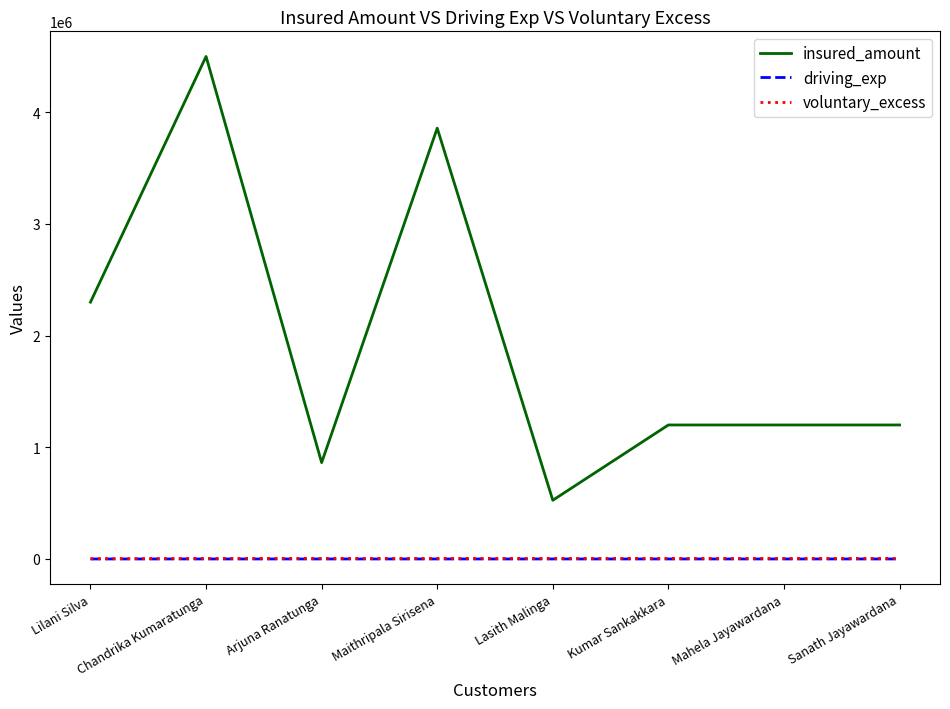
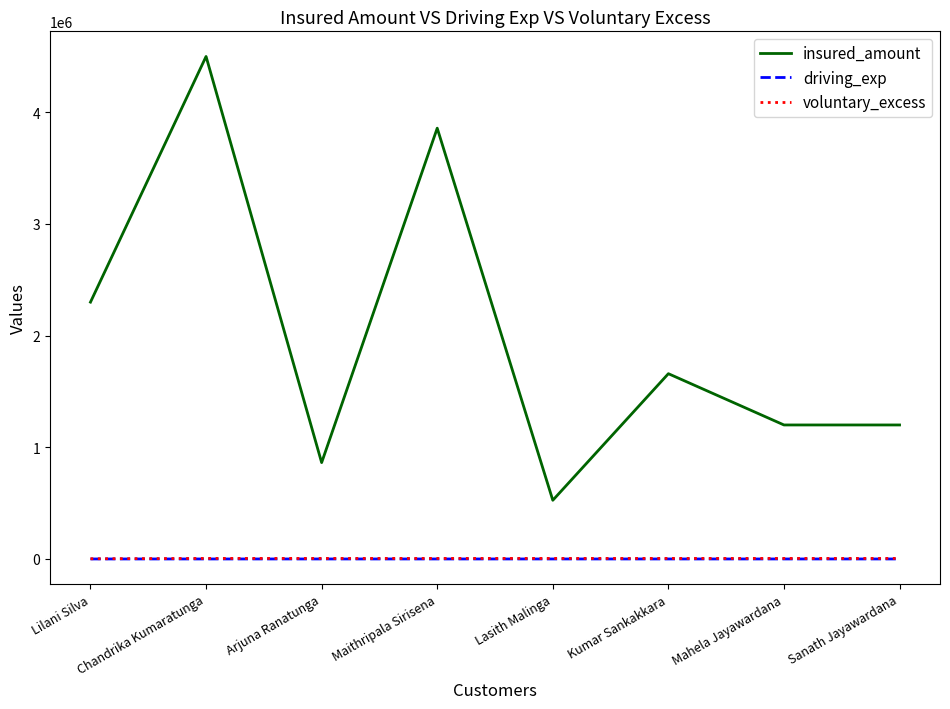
  {
    "insured_amount": {
      "Lilani Silva": 2300000,
      "Chandrika Kumaratunga": 4500000,
      "Arjuna Ranatunga": 860000,
      "Maithripala Sirisena": 3860000,
      "Lasith Malinga": 530000,
-     "Kumar Sankakkara": 1200000,
+     "Kumar Sankakkara": 1660000,
      "Mahela Jayawardana": 1200000,
      "Sanath Jayawardana": 1200000
    }
  }
